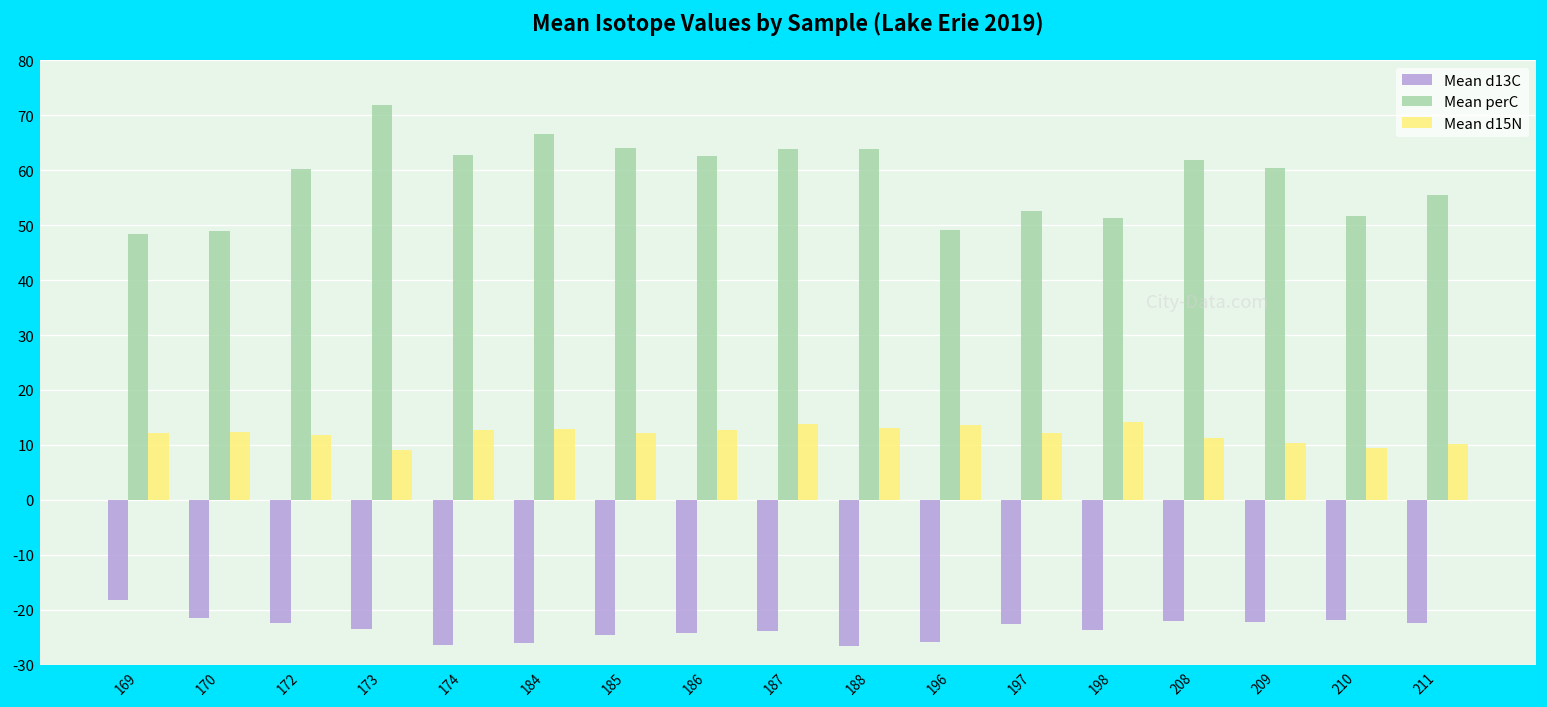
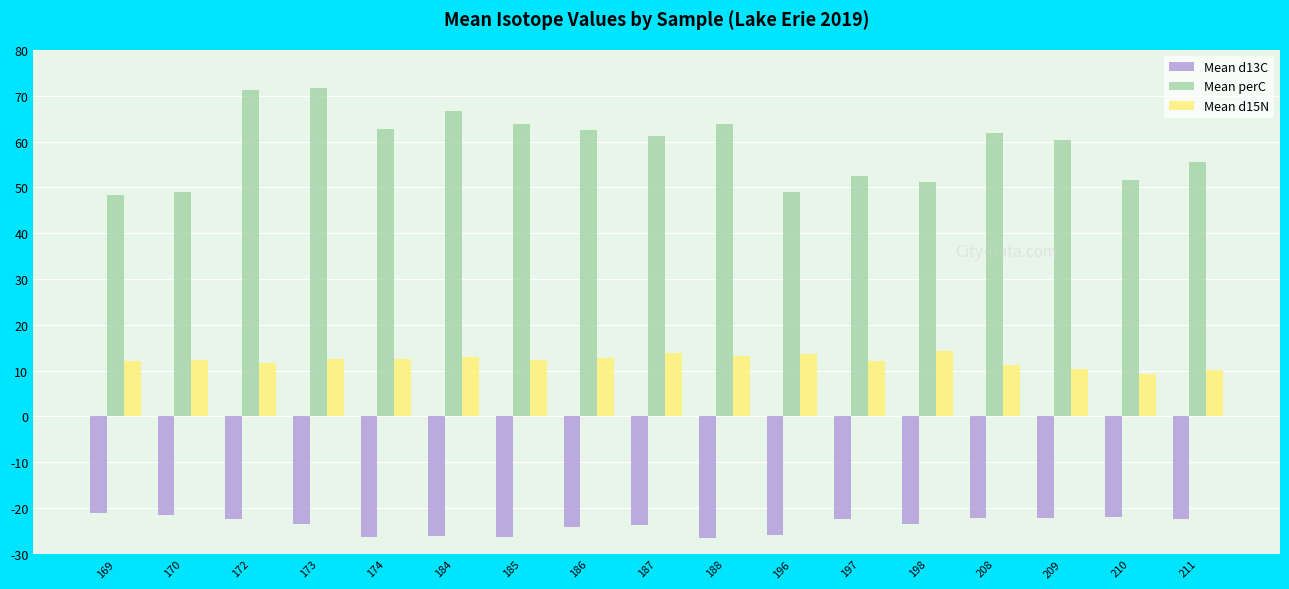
  {
    "Mean d13C": {
-     "169": -18,
+     "169": -21,
      "170": -22,
      "172": -22,
      "173": -24,
      "174": -26,
      "184": -26,
-     "185": -25,
+     "185": -26,
      "186": -24,
      "187": -24,
      "188": -27,
      "196": -26,
      "197": -22,
      "198": -24,
      "208": -22,
      "209": -22,
      "210": -22,
      "211": -22
    },
    "Mean perC": {
      "169": 48,
      "170": 49,
-     "172": 60,
+     "172": 71,
      "173": 72,
      "174": 63,
      "184": 67,
      "185": 64,
      "186": 63,
-     "187": 64,
+     "187": 61,
      "188": 64,
      "196": 49,
      "197": 53,
      "198": 51,
      "208": 62,
      "209": 60,
      "210": 52,
      "211": 56
    },
    "Mean d15N": {
      "169": 12,
      "170": 12,
      "172": 12,
-     "173": 9,
+     "173": 13,
      "174": 13,
      "184": 13,
      "185": 12,
      "186": 13,
      "187": 14,
      "188": 13,
      "196": 14,
      "197": 12,
      "198": 14,
      "208": 11,
      "209": 10,
      "210": 9,
      "211": 10
    }
  }
